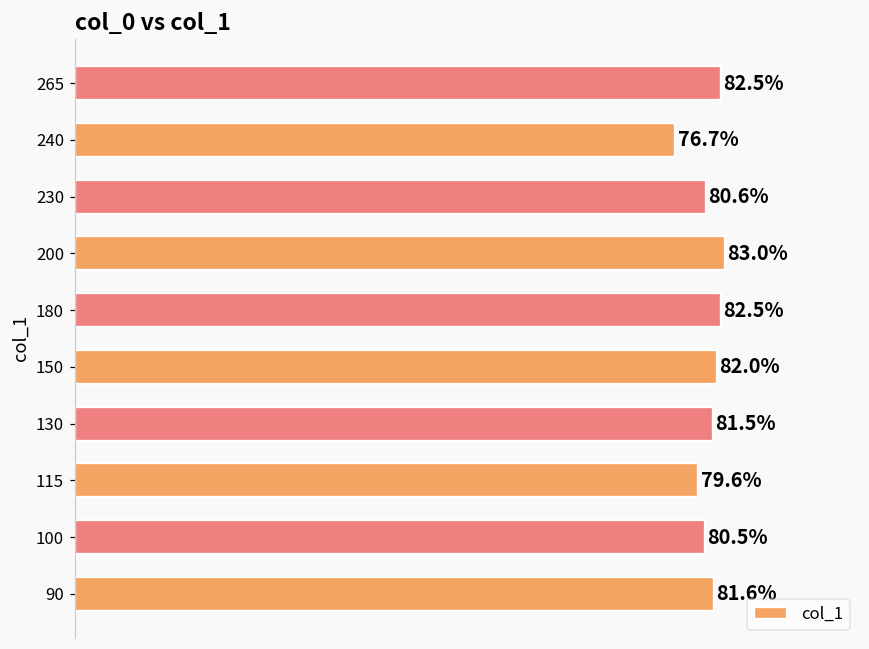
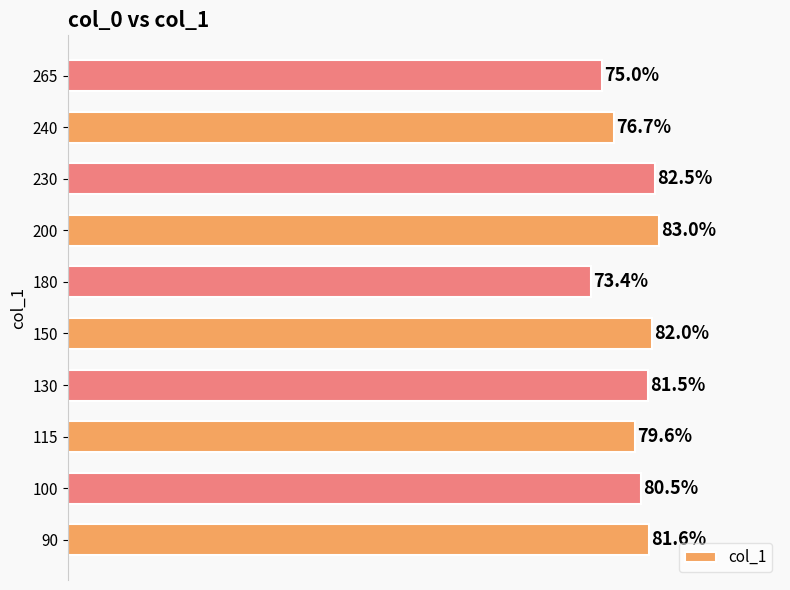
  {
-   "265": "82.5%",
+   "265": "75.0%",
    "240": "76.7%",
-   "230": "80.6%",
+   "230": "82.5%",
    "200": "83.0%",
-   "180": "82.5%",
+   "180": "73.4%",
    "150": "82.0%",
    "130": "81.5%",
    "115": "79.6%",
    "100": "80.5%"
  }
